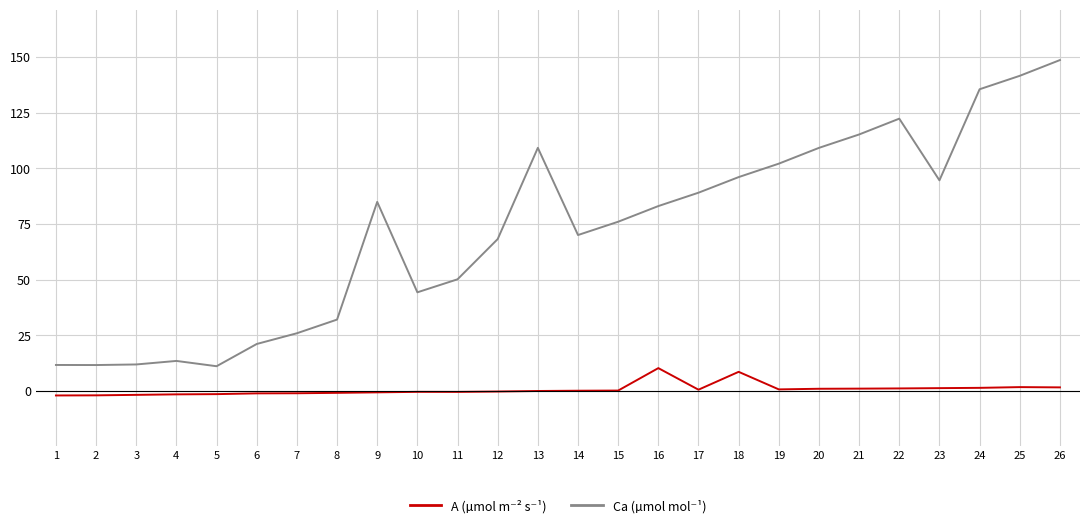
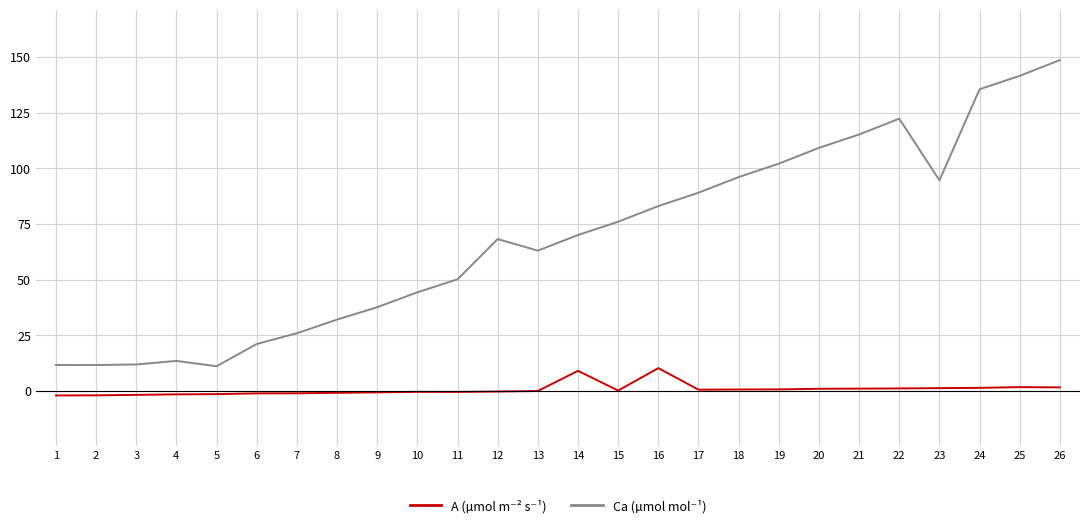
  {
    "A (µmol m⁻² s⁻¹)": {
      "1": -2,
      "2": -2,
      "3": -2,
      "4": -1,
      "5": -1,
      "6": -1,
      "7": -1,
      "8": -1,
      "9": -1,
      "10": 0,
      "11": 0,
      "12": 0,
      "13": 0,
-     "14": 0,
+     "14": 9,
      "15": 0,
      "16": 10,
      "17": 1,
-     "18": 9,
+     "18": 1,
      "19": 1,
      "20": 1,
      "21": 1,
      "22": 1,
      "23": 1,
      "24": 1,
      "25": 2,
      "26": 2
    },
    "Ca (µmol mol⁻¹)": {
      "1": 12,
      "2": 12,
      "3": 12,
      "4": 14,
      "5": 11,
      "6": 21,
      "7": 26,
      "8": 32,
-     "9": 85,
+     "9": 38,
      "10": 44,
      "11": 50,
      "12": 68,
-     "13": 109,
+     "13": 63,
      "14": 70,
      "15": 76,
      "16": 83,
      "17": 89,
      "18": 96,
      "19": 102,
      "20": 109,
      "21": 115,
      "22": 122,
      "23": 95,
      "24": 136,
      "25": 142,
      "26": 149
    }
  }
